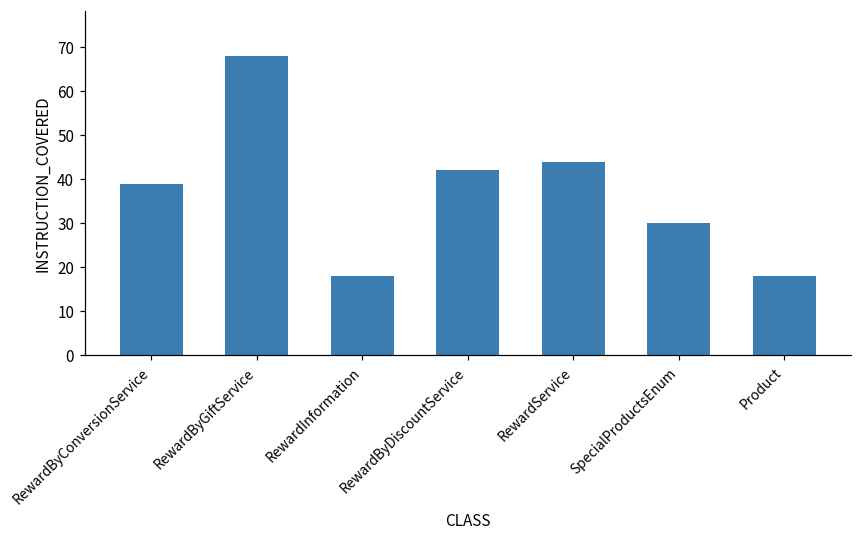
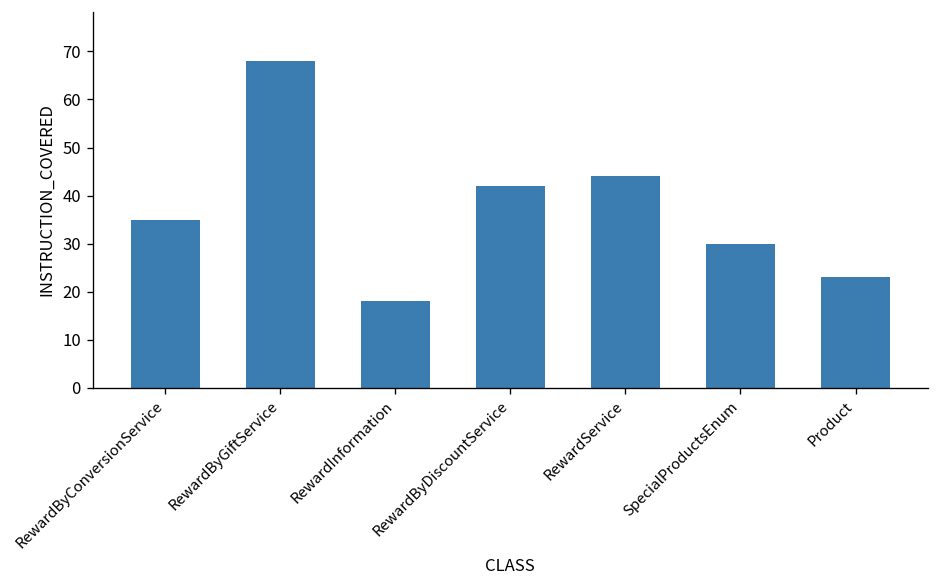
  {
-   "RewardByConversionService": 39,
+   "RewardByConversionService": 35,
    "RewardByGiftService": 68,
    "RewardInformation": 18,
    "RewardByDiscountService": 42,
    "RewardService": 44,
    "SpecialProductsEnum": 30,
-   "Product": 18
+   "Product": 23
  }
